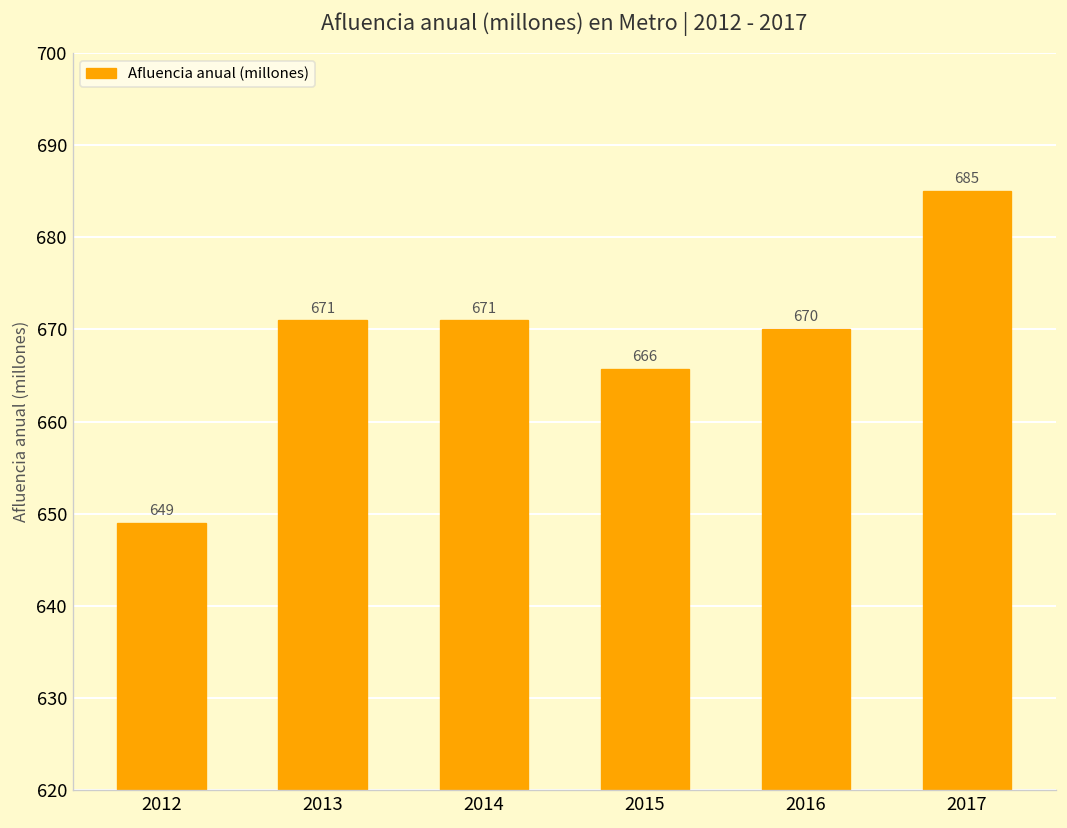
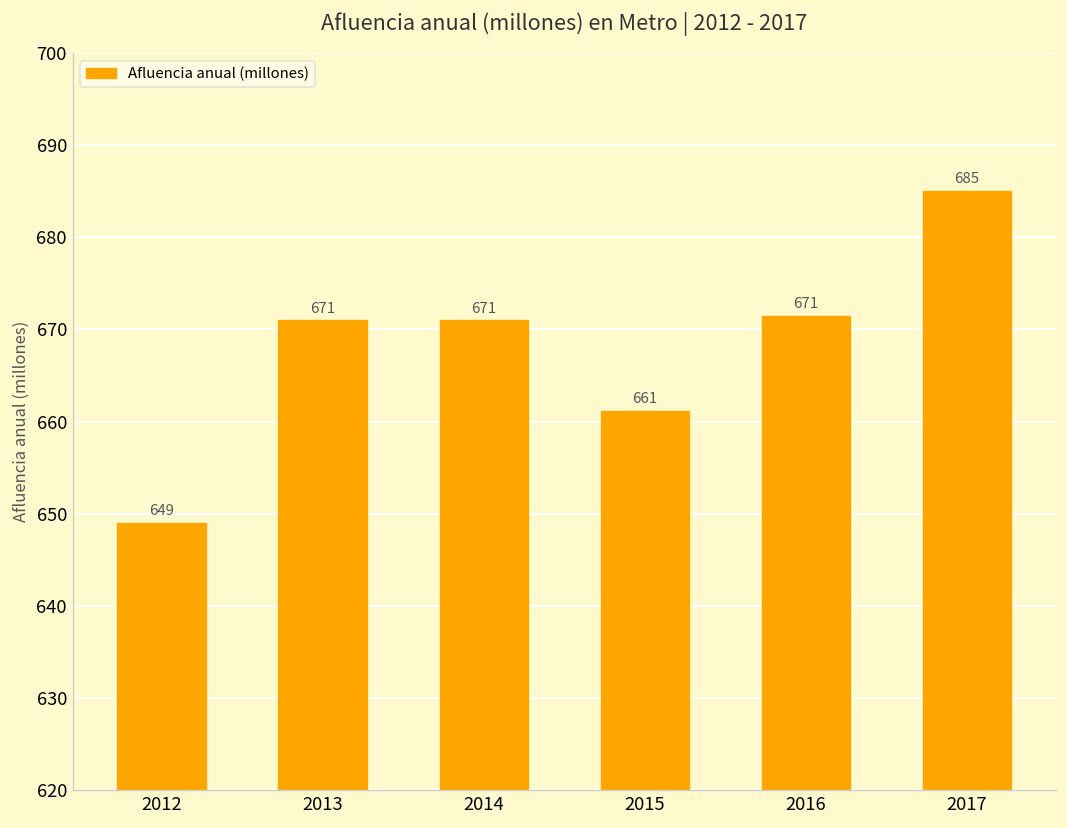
  {
    "2012": 649,
    "2013": 671,
    "2014": 671,
-   "2015": 666,
-   "2016": 670,
+   "2015": 661,
+   "2016": 671,
    "2017": 685
  }
